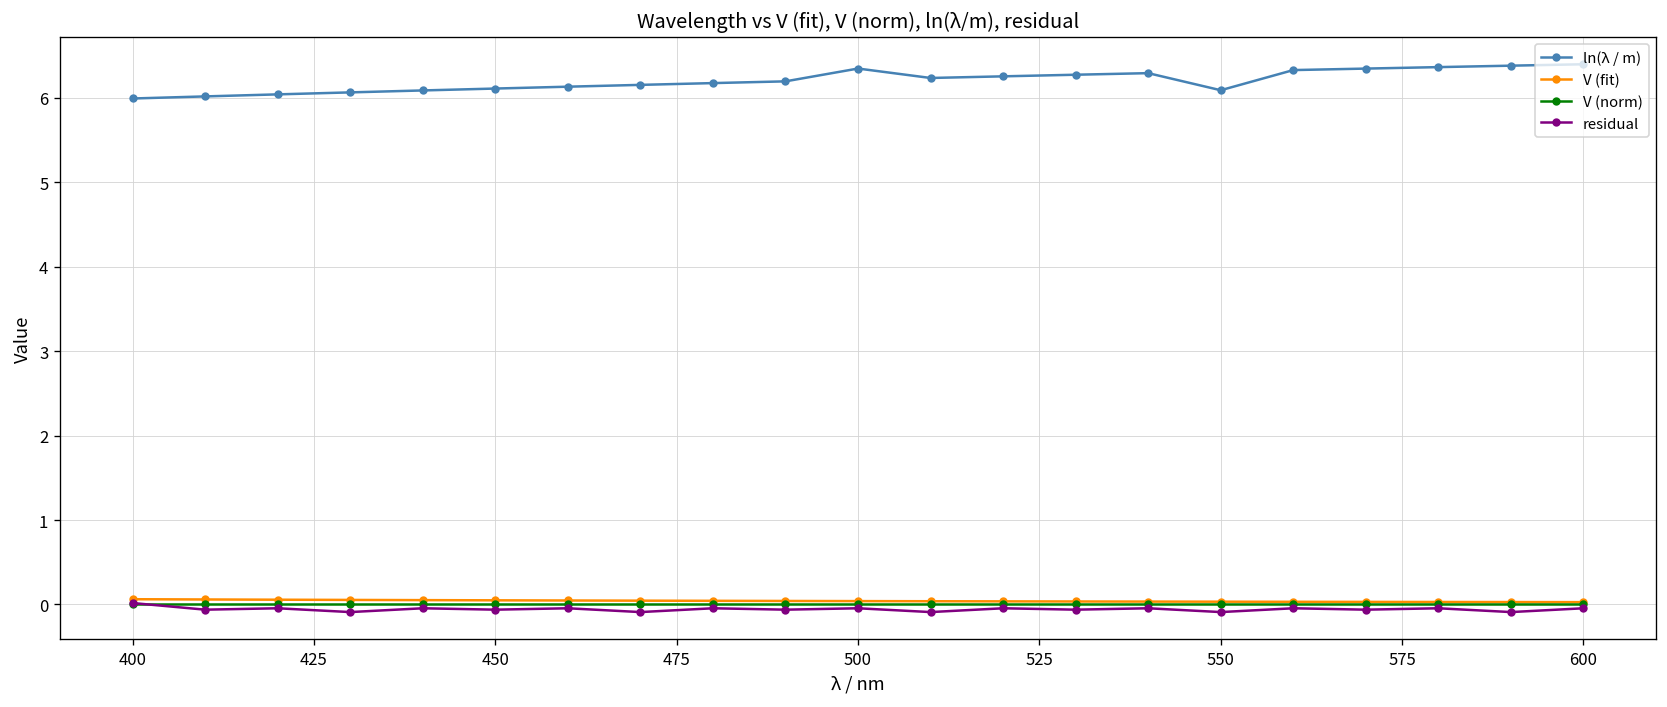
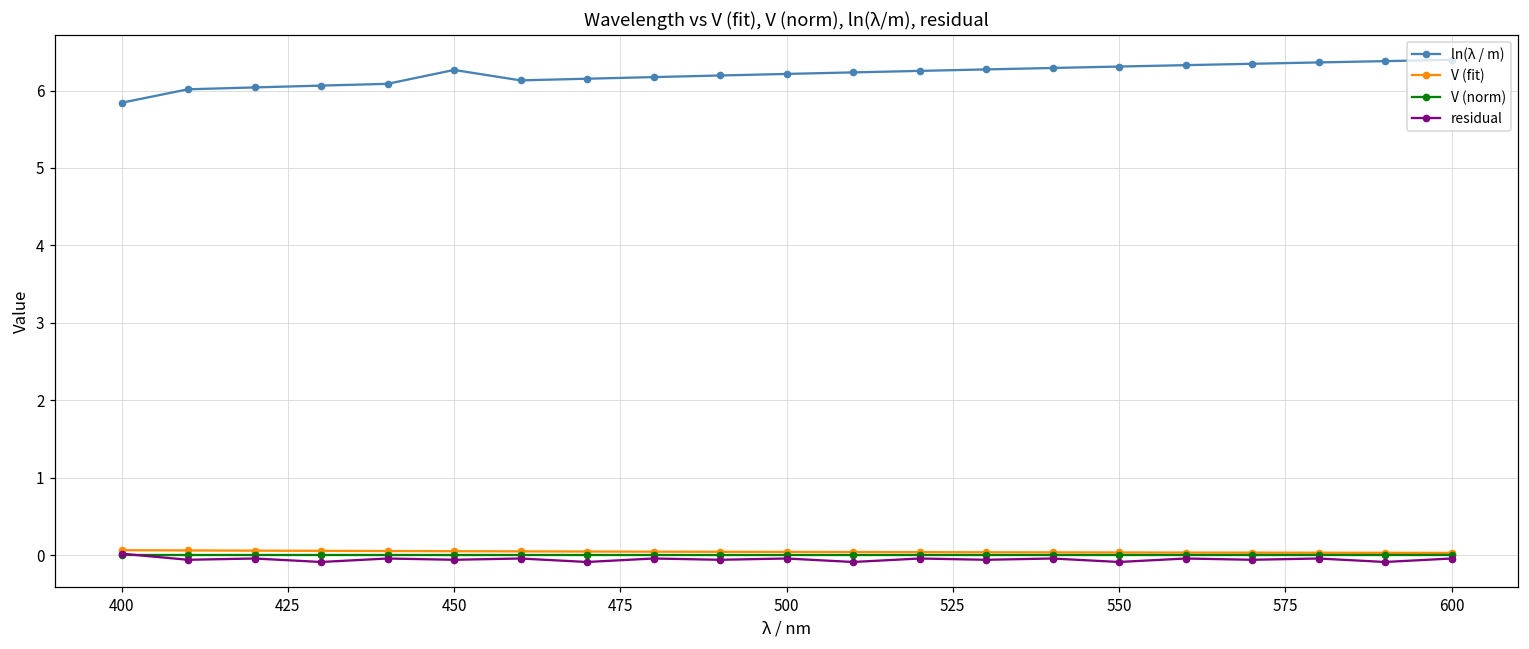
  {
    "ln(λ / m)": {
-     "400": 6.0,
-     "450": 6.1,
-     "500": 6.3,
-     "550": 6.1
+     "400": 5.8,
+     "450": 6.3,
+     "500": 6.2,
+     "550": 6.3
    },
    "V (fit)": {
      "400": 0.1,
      "450": 0.0,
      "500": 0.0
    },
    "V (norm)": {
      "450": 0.0,
      "500": 0.0
    },
    "residual": {
      "450": -0.1,
      "500": 0.0,
      "550": -0.1,
      "600": 0.0
    }
  }
